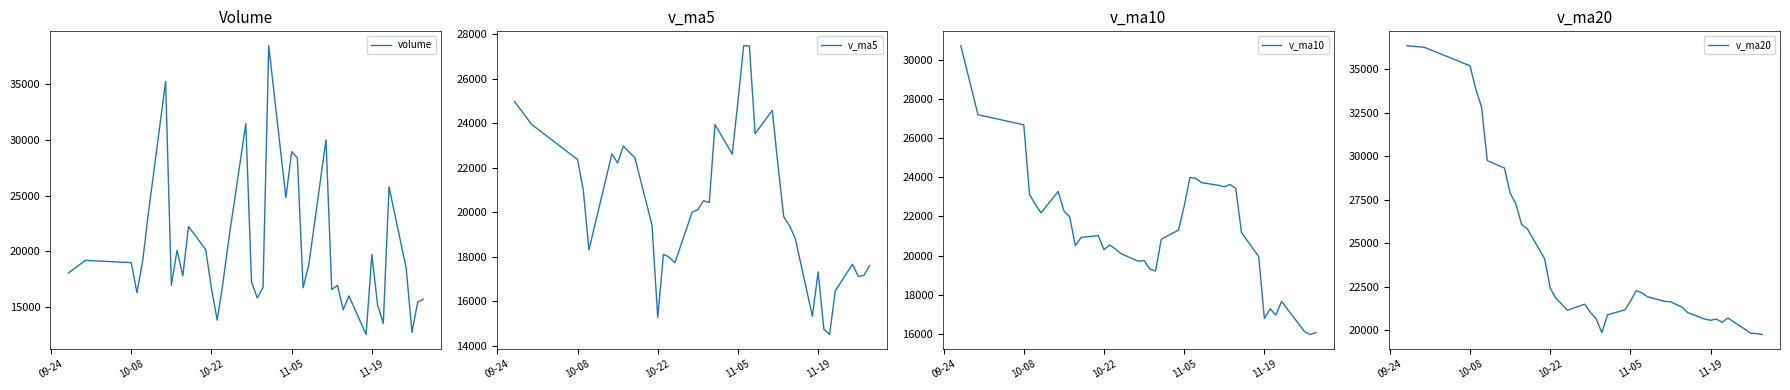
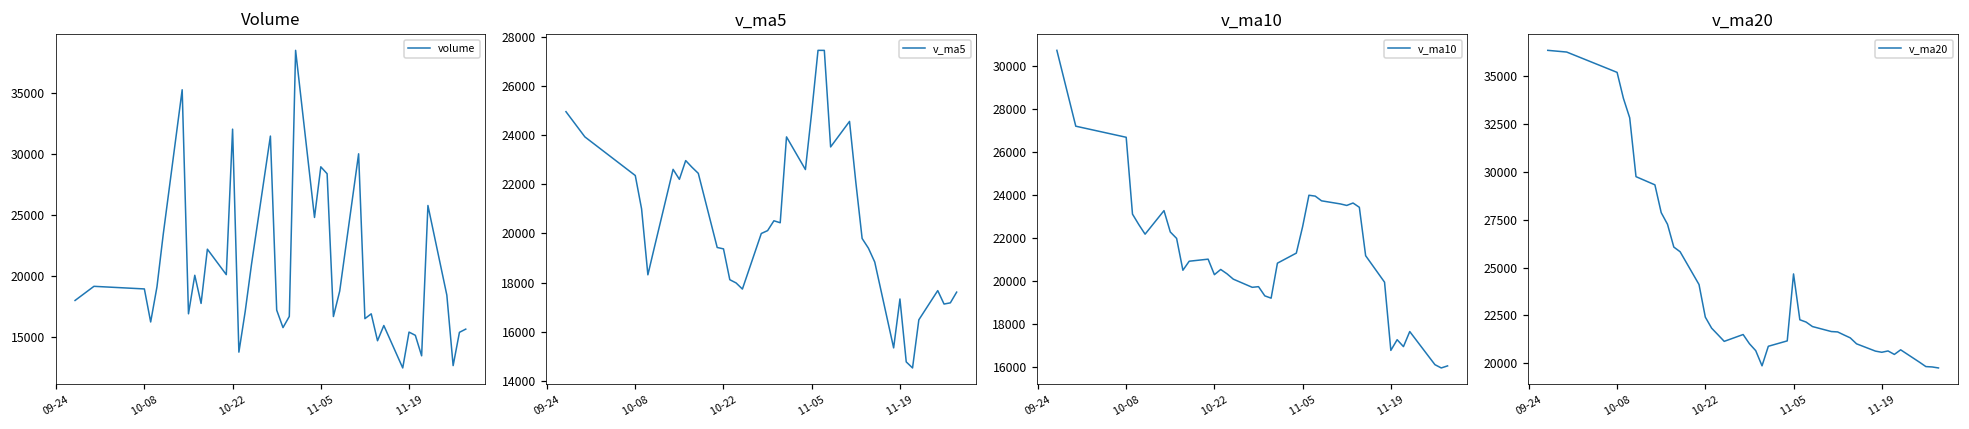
  {
    "Volume": {
      "10-08": 19000,
-     "10-22": 16600,
+     "10-22": 32000,
      "11-05": 29000,
-     "11-19": 19700
+     "11-19": 15400
    },
    "v_ma5": {
      "10-08": 22400,
-     "10-22": 15300,
+     "10-22": 19400,
      "11-05": 25000,
      "11-19": 17300
    },
    "v_ma10": {
      "10-08": 26700,
      "10-22": 20300,
      "11-05": 22500,
      "11-19": 16800
    },
    "v_ma20": {
      "10-08": 35200,
      "10-22": 22400,
-     "11-05": 21700,
+     "11-05": 24700,
      "11-19": 20600
    }
  }
